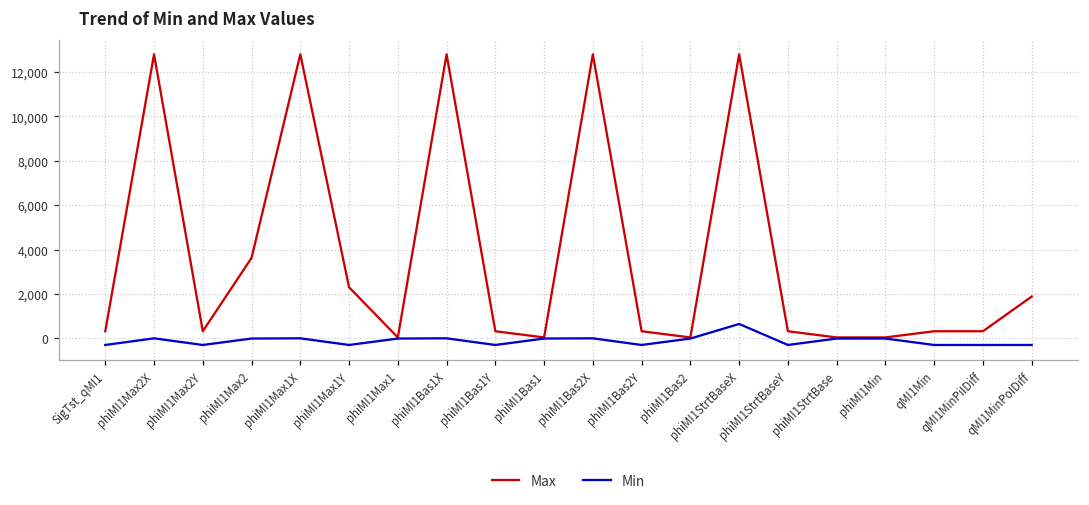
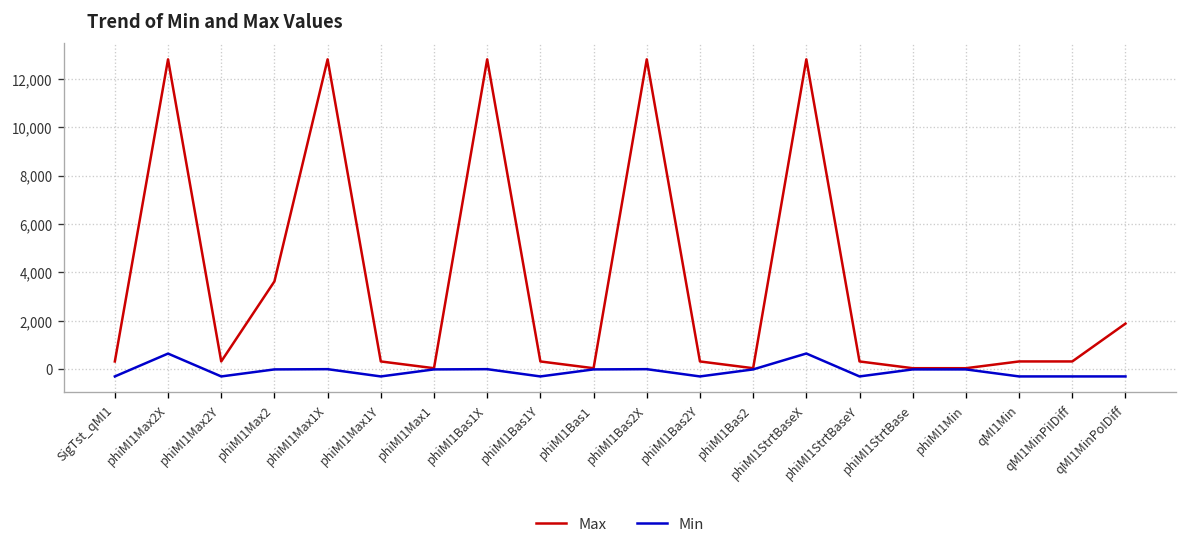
  {
    "Max": {
      "SigTst_qMI1": "300",
      "phiMI1Max2X": "12,800",
      "phiMI1Max2Y": "300",
      "phiMI1Max2": "3,600",
      "phiMI1Max1X": "12,800",
-     "phiMI1Max1Y": "2,300",
+     "phiMI1Max1Y": "300",
      "phiMI1Bas1X": "12,800",
      "phiMI1Bas1Y": "300",
      "phiMI1Bas2X": "12,800",
      "phiMI1Bas2Y": "300",
      "phiMI1StrtBaseX": "12,800",
      "phiMI1StrtBaseY": "300",
      "qMI1Min": "300",
      "qMI1MinPiIDiff": "300",
      "qMI1MinPoIDiff": "1,900"
    },
    "Min": {
      "SigTst_qMI1": "-300",
-     "phiMI1Max2X": "0",
+     "phiMI1Max2X": "600",
      "phiMI1Max2Y": "-300",
      "phiMI1Max2": "0",
      "phiMI1Max1X": "0",
      "phiMI1Max1Y": "-300",
      "phiMI1Bas1X": "0",
      "phiMI1Bas1Y": "-300",
      "phiMI1Bas2X": "0",
      "phiMI1Bas2Y": "-300",
      "phiMI1StrtBaseX": "600",
      "phiMI1StrtBaseY": "-300",
      "qMI1Min": "-300",
      "qMI1MinPiIDiff": "-300",
      "qMI1MinPoIDiff": "-300"
    }
  }
